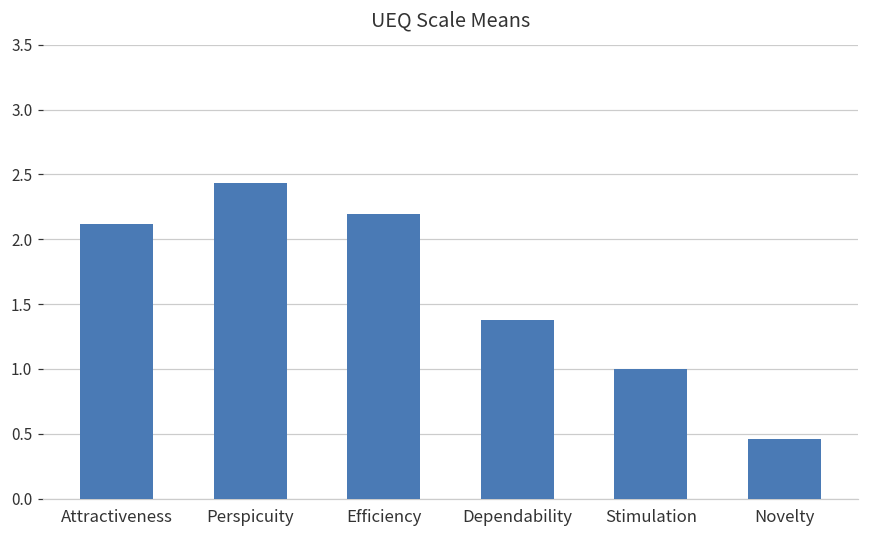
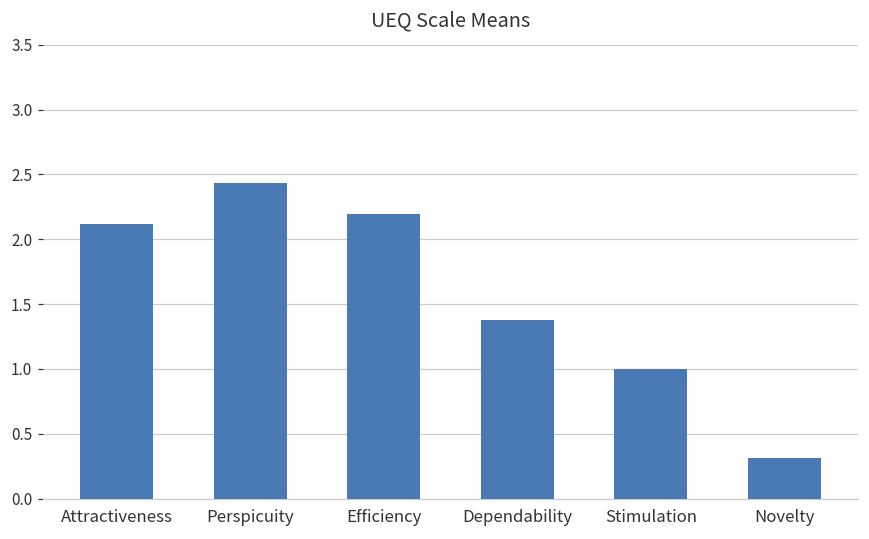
  {
    "Attractiveness": 2.12,
    "Perspicuity": 2.44,
    "Efficiency": 2.19,
    "Dependability": 1.38,
    "Stimulation": 1.00,
-   "Novelty": 0.46
+   "Novelty": 0.31
  }
